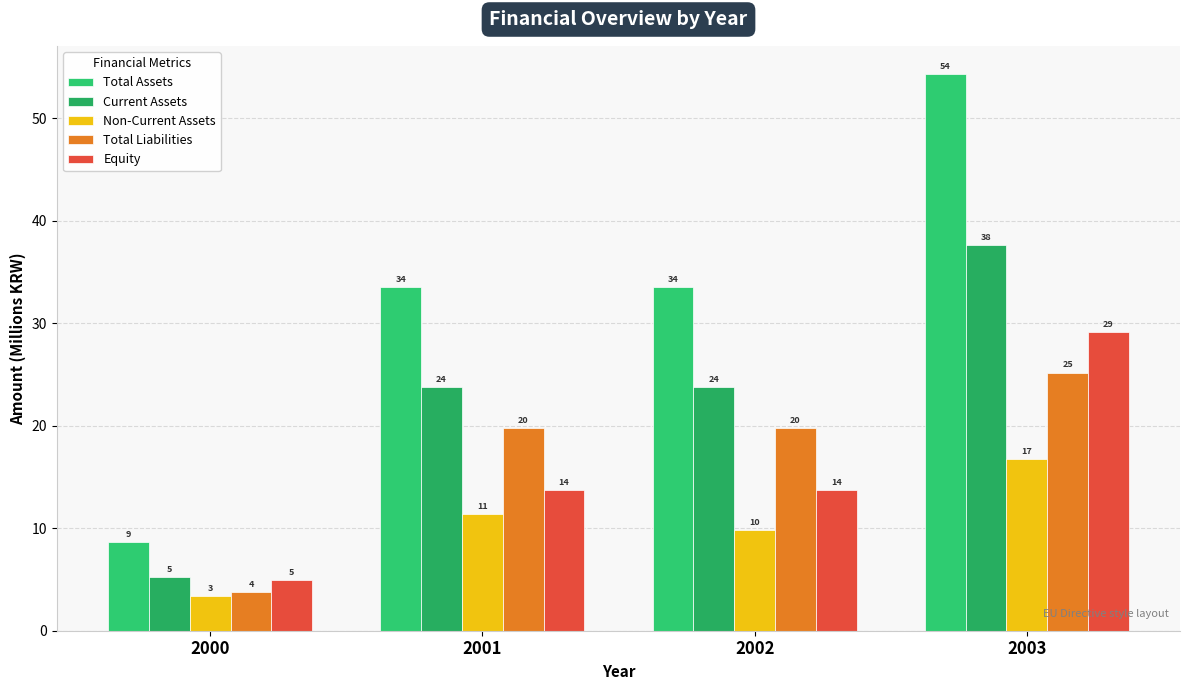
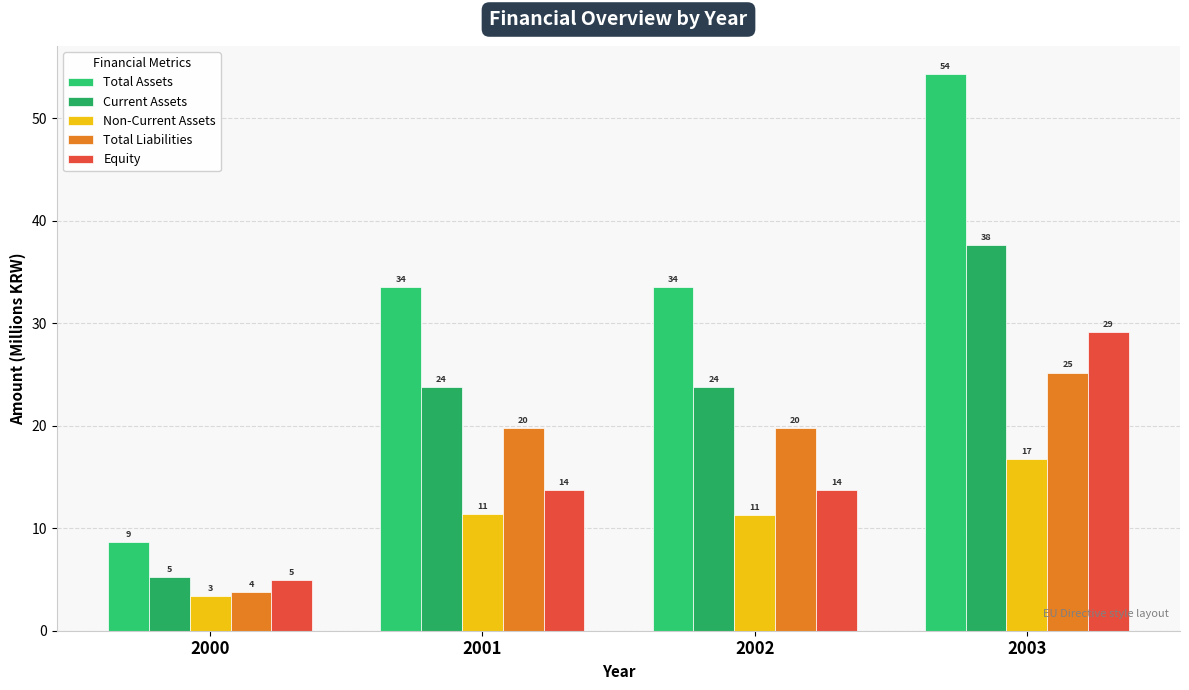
  {
    "Non-Current Assets": {
      "2000": 3,
      "2001": 11,
-     "2002": 10,
+     "2002": 11,
      "2003": 17
    }
  }
